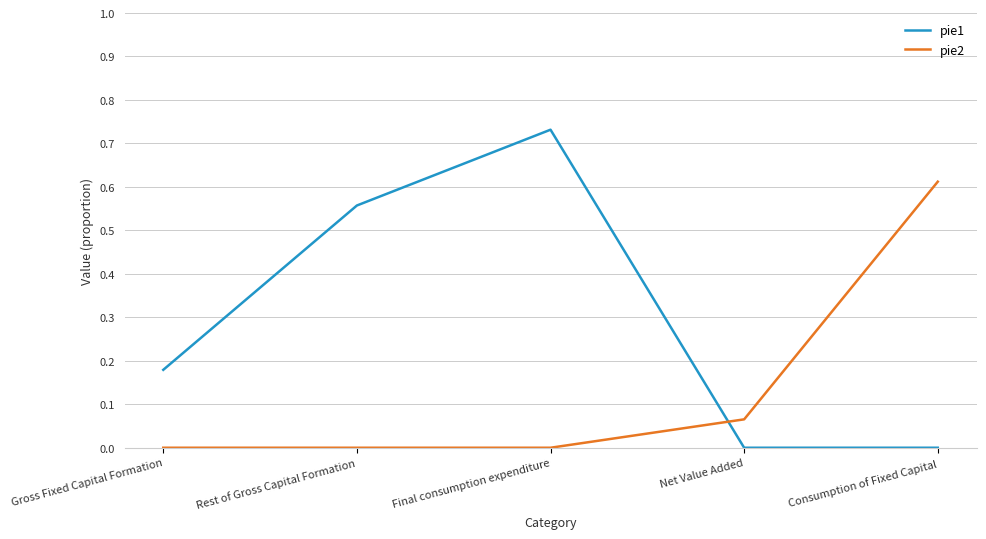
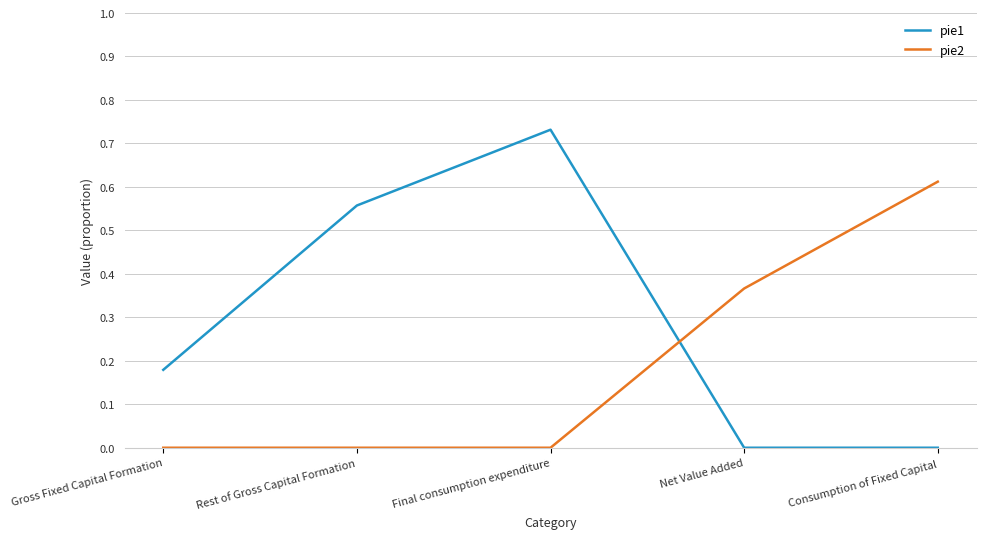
  {
    "pie1": {
      "Gross Fixed Capital Formation": 0.18,
      "Rest of Gross Capital Formation": 0.56,
      "Final consumption expenditure": 0.73,
      "Net Value Added": 0.00,
      "Consumption of Fixed Capital": 0.00
    },
    "pie2": {
      "Gross Fixed Capital Formation": 0.00,
      "Rest of Gross Capital Formation": 0.00,
      "Final consumption expenditure": 0.00,
-     "Net Value Added": 0.07,
+     "Net Value Added": 0.37,
      "Consumption of Fixed Capital": 0.61
    }
  }
